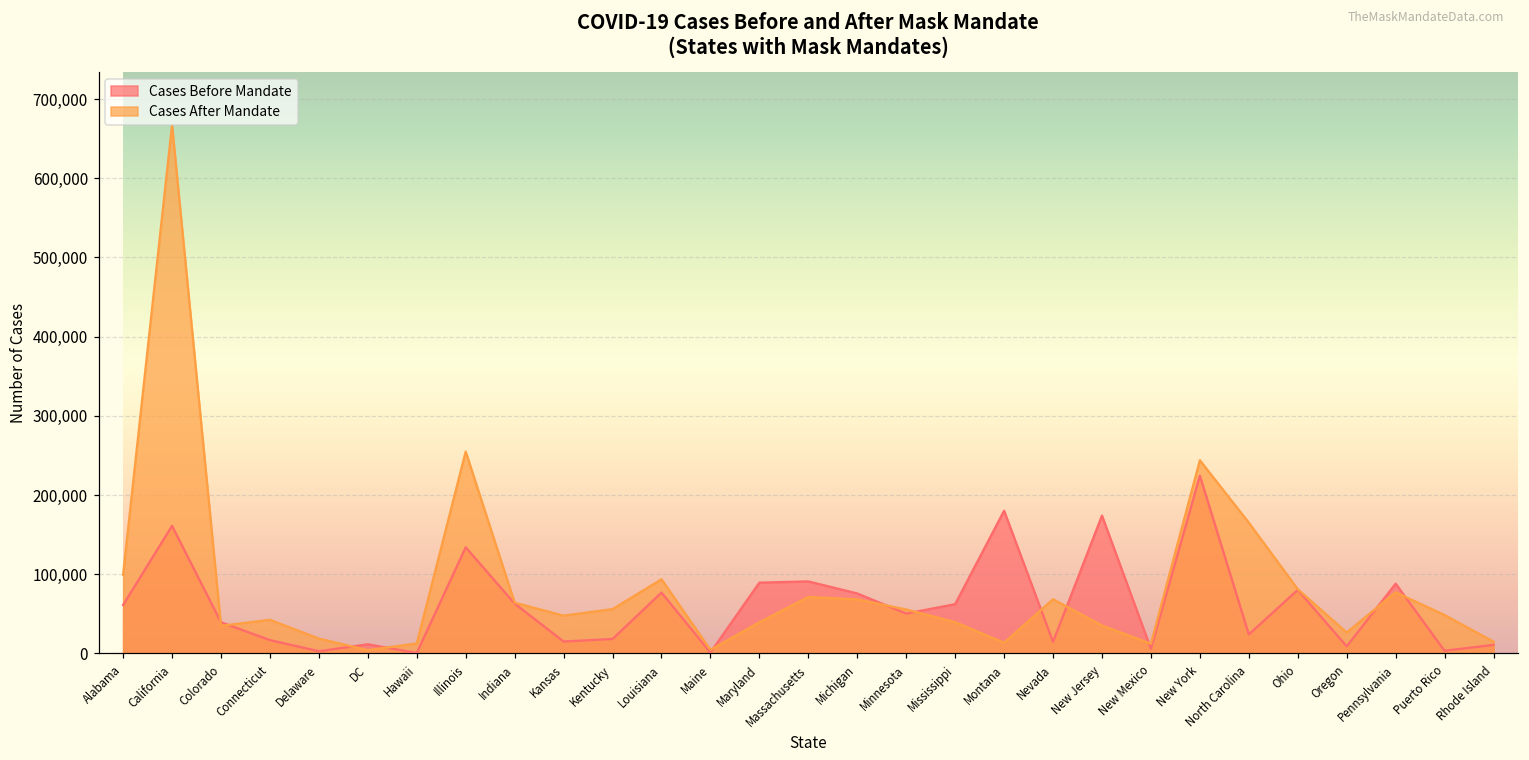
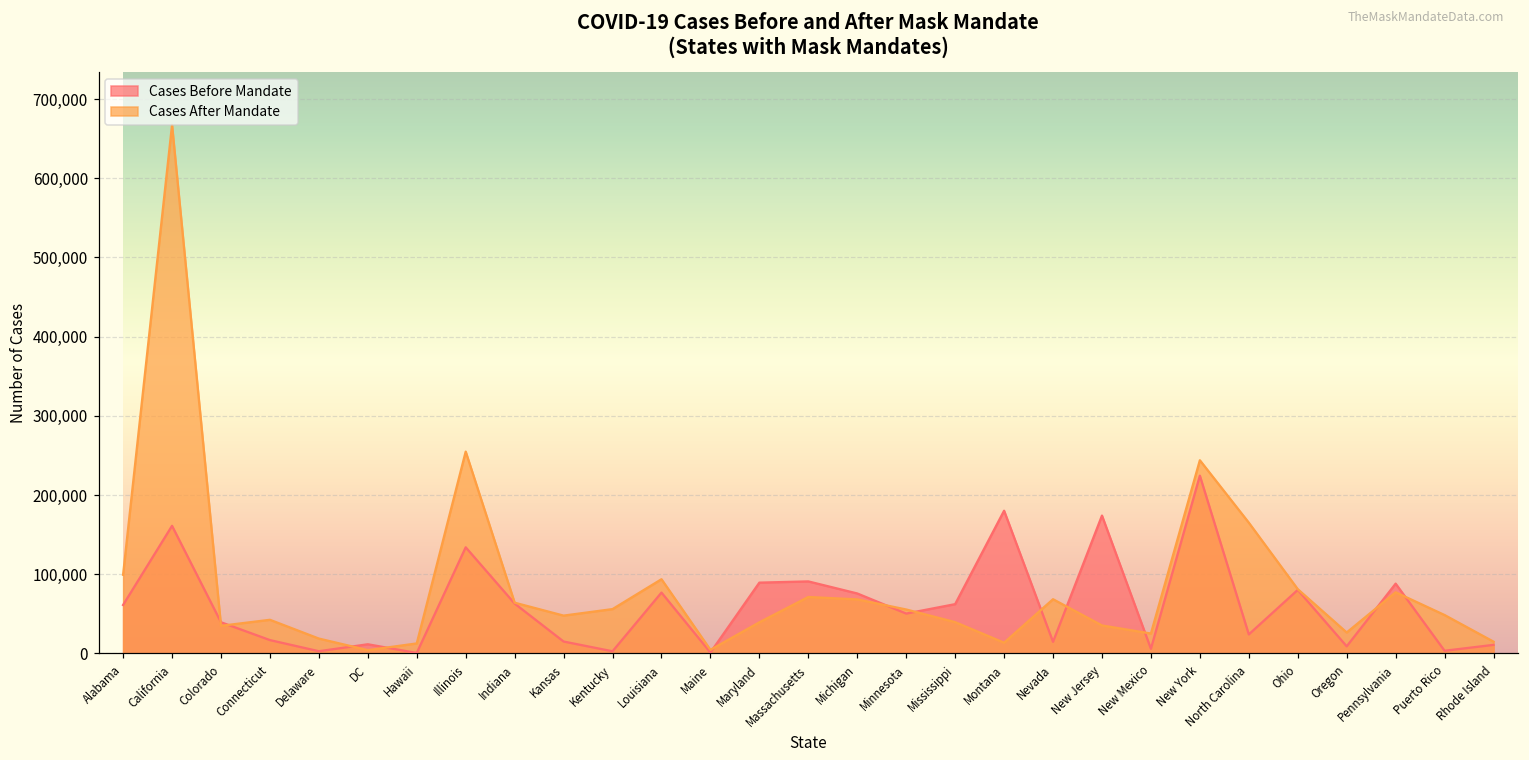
  {
    "Cases Before Mandate": {
      "Alabama": "60,000",
      "California": "160,000",
      "Colorado": "40,000",
      "Connecticut": "20,000",
      "Delaware": "0",
      "DC": "10,000",
      "Hawaii": "0",
      "Illinois": "130,000",
      "Kansas": "10,000",
-     "Kentucky": "20,000",
+     "Kentucky": "0",
      "Louisiana": "80,000",
      "Maryland": "90,000",
      "Massachusetts": "90,000",
      "Michigan": "80,000",
      "Minnesota": "50,000",
      "Mississippi": "60,000",
      "Montana": "180,000",
      "Nevada": "10,000",
      "New Jersey": "170,000",
      "New Mexico": "10,000",
      "New York": "220,000",
      "North Carolina": "20,000",
      "Oregon": "10,000",
      "Pennsylvania": "90,000",
      "Puerto Rico": "0",
      "Rhode Island": "10,000"
    },
    "Cases After Mandate": {
      "Alabama": "100,000",
      "Colorado": "30,000",
      "Connecticut": "40,000",
      "Delaware": "20,000",
      "DC": "0",
      "Hawaii": "10,000",
      "Illinois": "250,000",
      "Kansas": "50,000",
      "Kentucky": "60,000",
      "Louisiana": "90,000",
      "Maryland": "40,000",
      "Massachusetts": "70,000",
      "Michigan": "70,000",
      "Minnesota": "60,000",
      "Mississippi": "40,000",
      "Montana": "10,000",
      "Nevada": "70,000",
      "New Jersey": "40,000",
-     "New Mexico": "10,000",
+     "New Mexico": "30,000",
      "New York": "240,000",
      "North Carolina": "170,000",
      "Oregon": "30,000",
      "Pennsylvania": "80,000",
      "Puerto Rico": "50,000",
      "Rhode Island": "10,000"
    }
  }
